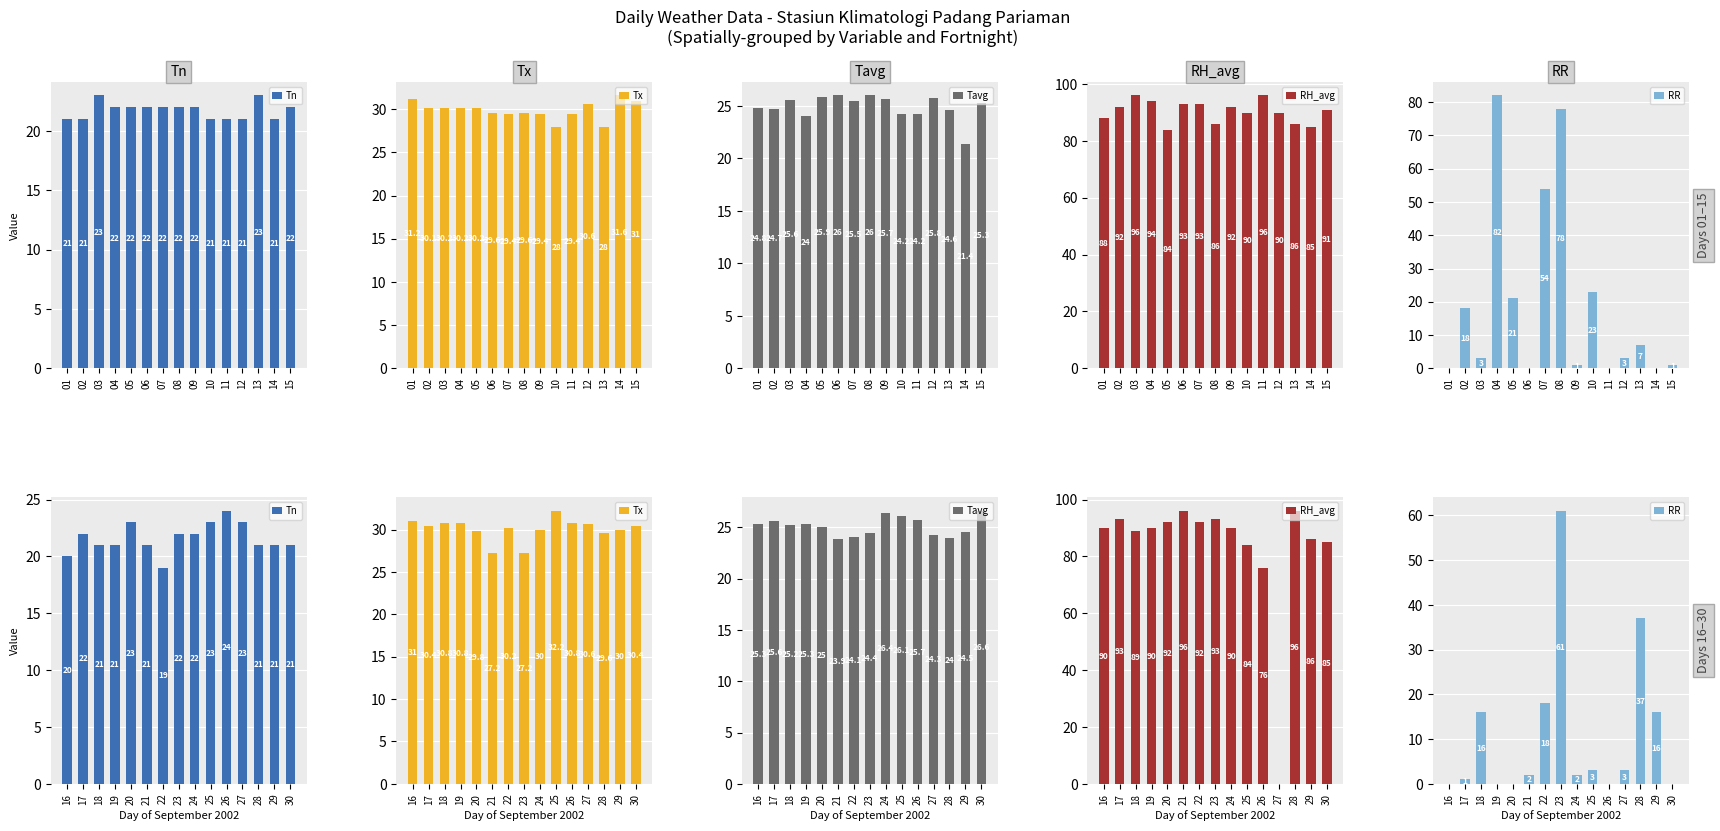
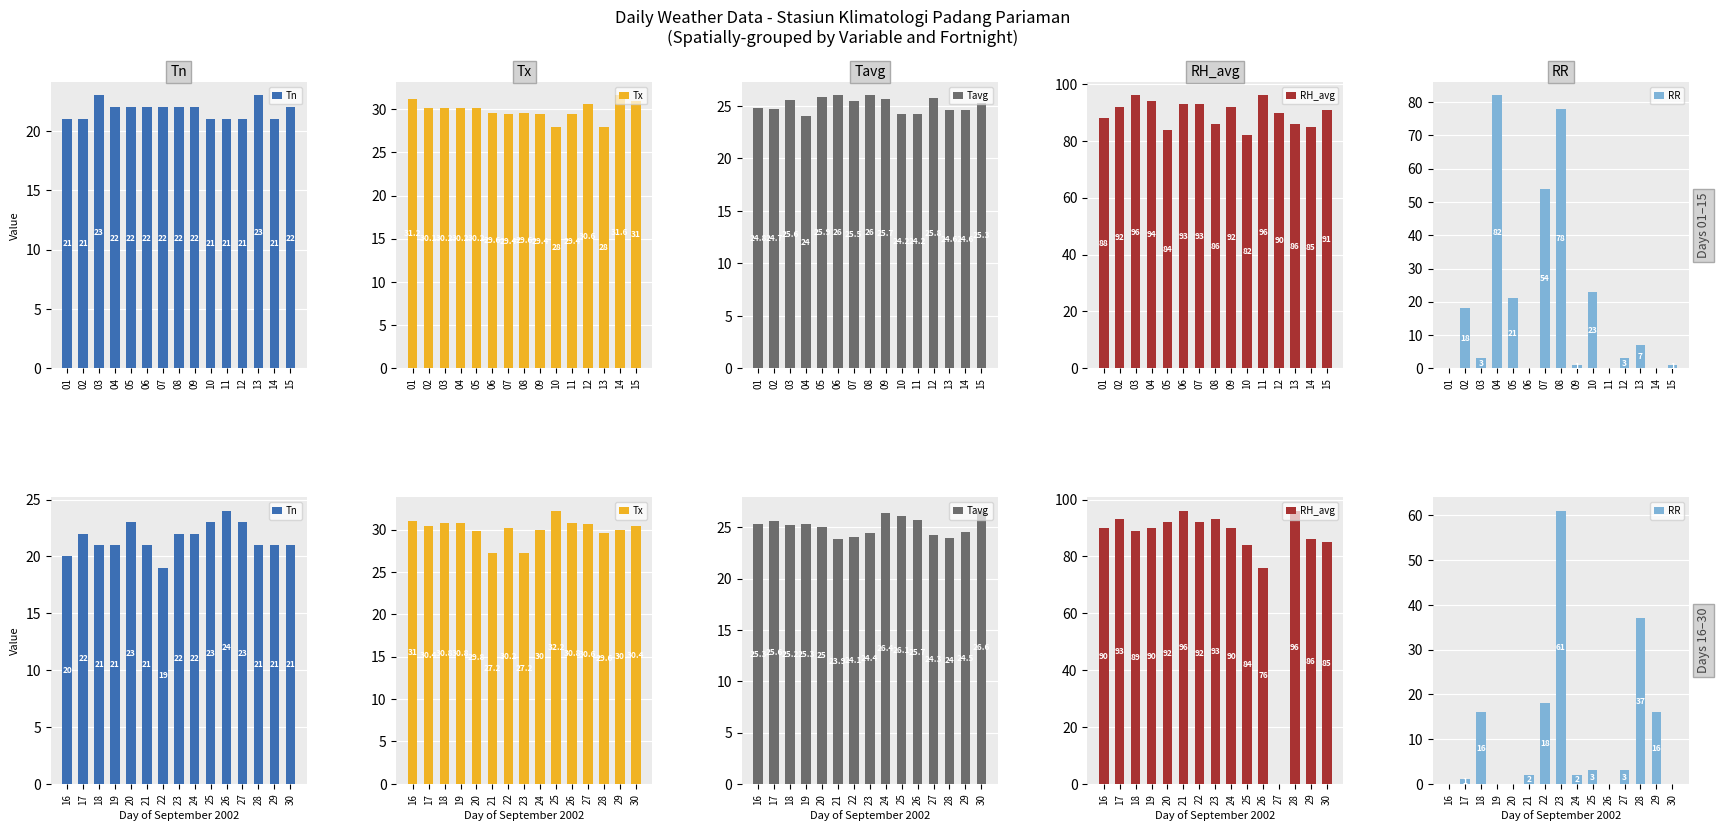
  {
    "Tn": {
      "01": 21,
      "02": 21,
      "03": 23,
      "04": 22,
      "05": 22,
      "06": 22,
      "07": 22,
      "08": 22,
      "09": 22,
      "10": 21,
      "11": 21,
      "12": 21,
      "13": 23,
      "14": 21,
      "15": 22
    },
    "Tx": {
      "01": 31.2,
      "02": 30.1,
      "03": 30.2,
      "04": 30.2,
      "10": 28,
      "12": 30.6,
      "13": 28
    },
    "Tavg": {
      "01": 24.8,
      "02": 24.7,
      "03": 25.6,
      "13": 24.6,
-     "14": 21.4
+     "14": 24.6
    },
    "RH_avg": {
      "01": 88,
      "02": 92,
      "03": 96,
      "04": 94,
      "05": 84,
      "06": 93,
      "07": 93,
      "08": 86,
      "09": 92,
-     "10": 90,
+     "10": 82,
      "11": 96,
      "12": 90,
      "13": 86,
      "14": 85,
      "15": 91
    },
    "RR": {
      "02": 18,
      "03": 3,
      "04": 82,
      "05": 21,
      "07": 54,
      "08": 78,
      "10": 23,
      "12": 3,
      "13": 7
    }
  }
